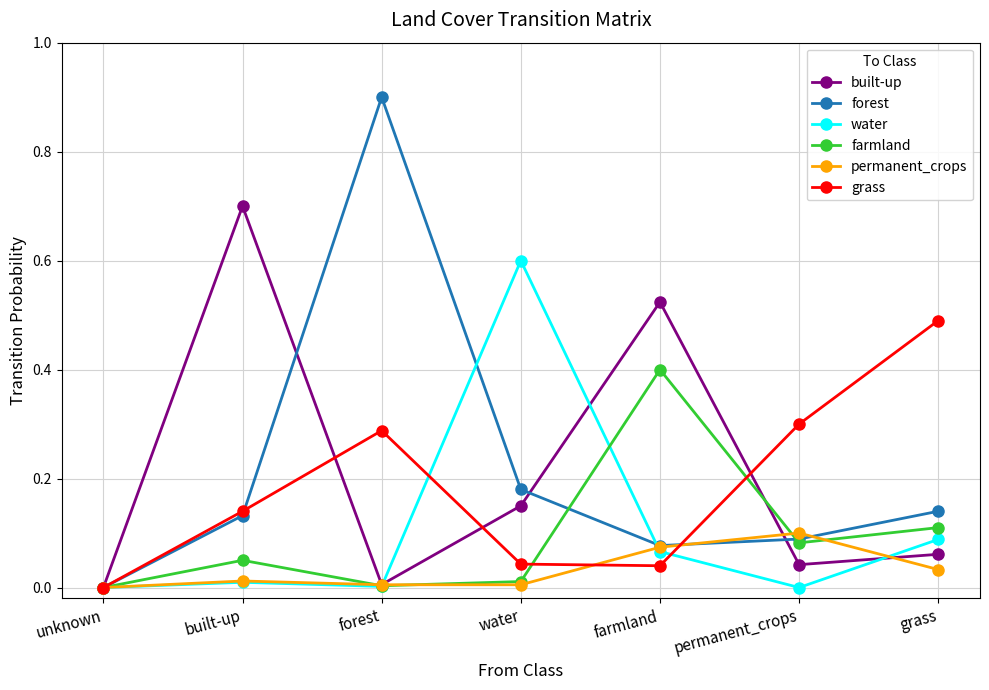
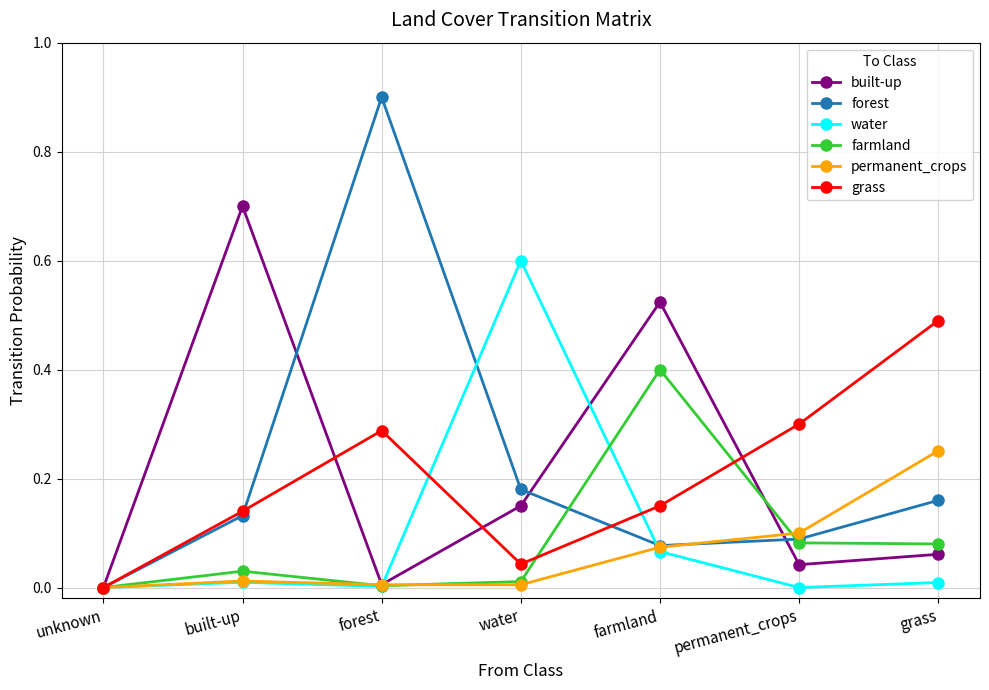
  {
    "built-up": {
      "built-up": 0.70,
      "water": 0.15,
      "farmland": 0.52,
      "permanent_crops": 0.04,
      "grass": 0.06
    },
    "forest": {
      "built-up": 0.13,
      "forest": 0.90,
      "water": 0.18,
      "permanent_crops": 0.09,
-     "grass": 0.14
+     "grass": 0.16
    },
    "water": {
      "water": 0.60,
      "farmland": 0.07,
      "permanent_crops": 0.00,
-     "grass": 0.09
+     "grass": 0.01
    },
    "farmland": {
-     "built-up": 0.05,
+     "built-up": 0.03,
      "water": 0.01,
      "farmland": 0.40,
      "permanent_crops": 0.08,
-     "grass": 0.11
+     "grass": 0.08
    },
    "permanent_crops": {
      "water": 0.01,
      "permanent_crops": 0.10,
-     "grass": 0.03
+     "grass": 0.25
    },
    "grass": {
      "built-up": 0.14,
      "forest": 0.29,
      "water": 0.04,
-     "farmland": 0.04,
+     "farmland": 0.15,
      "permanent_crops": 0.30,
      "grass": 0.49
    }
  }
